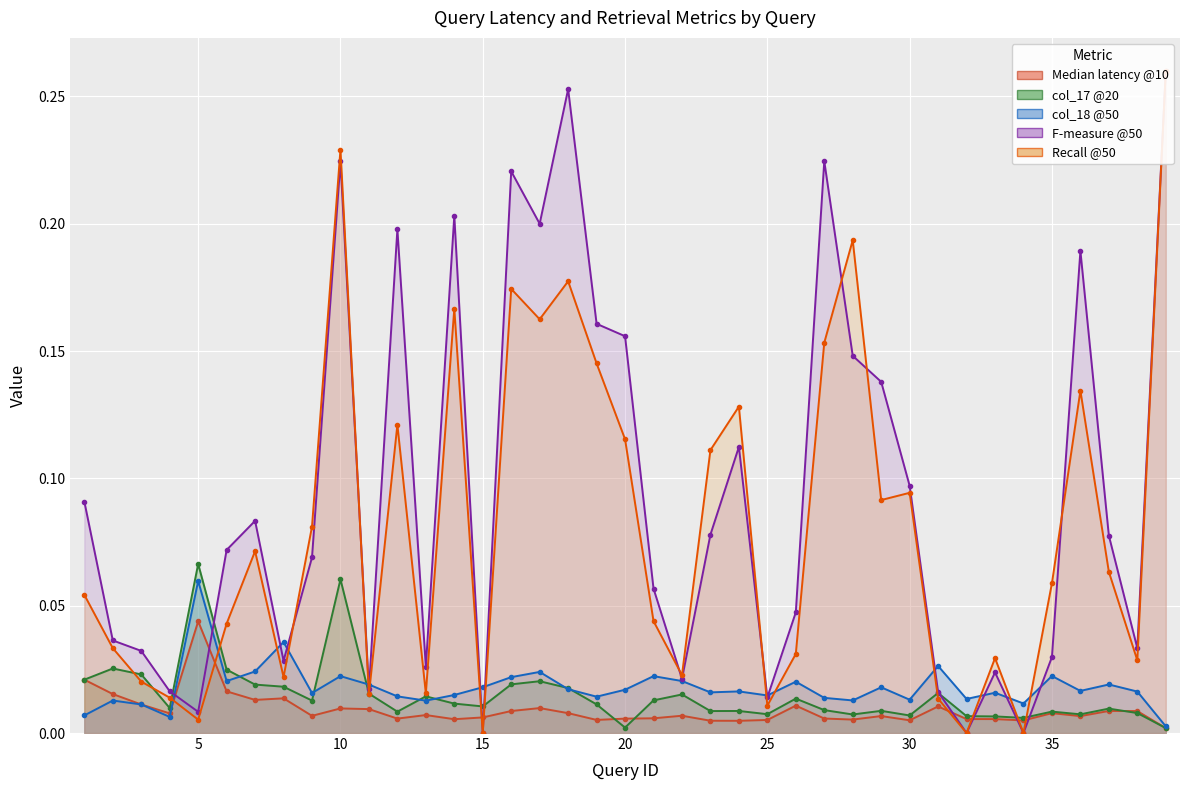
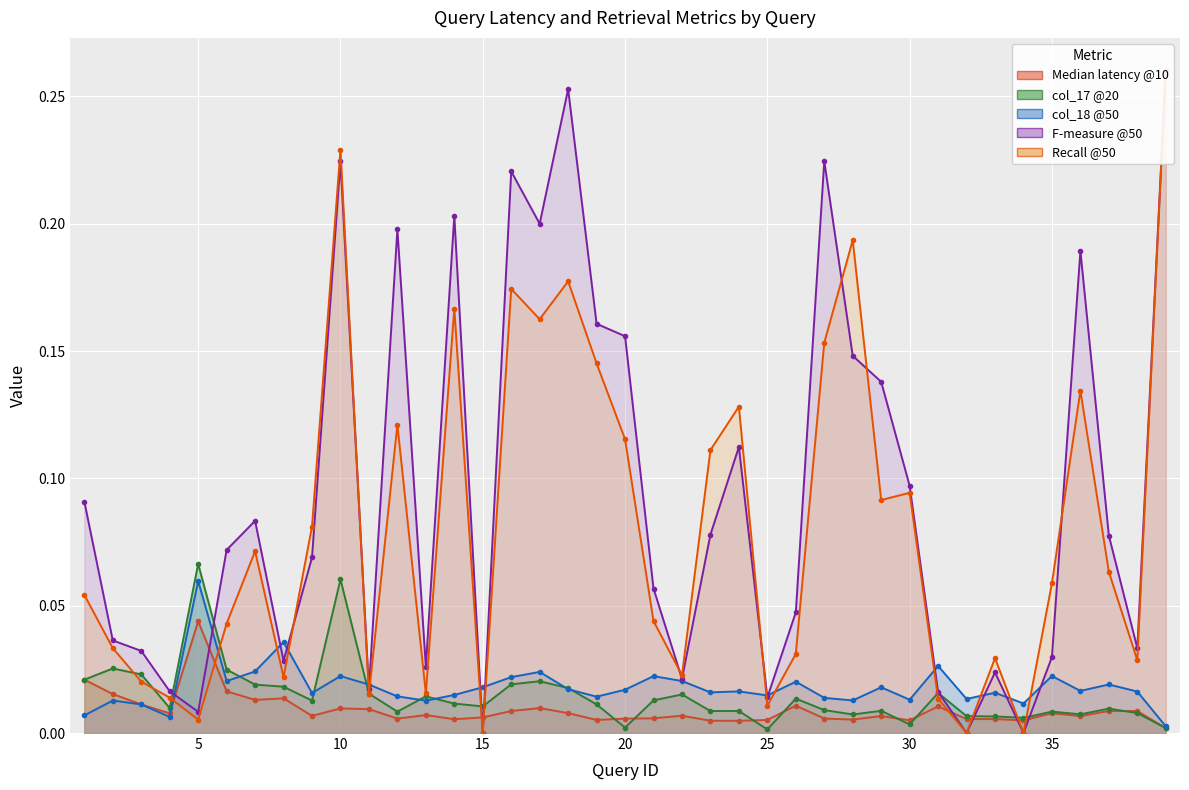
  {
    "col_17 @20": {
      "5": 0.066,
      "10": 0.060,
      "15": 0.010,
      "20": 0.002,
-     "25": 0.007,
-     "30": 0.007
+     "25": 0.001,
+     "30": 0.003
    }
  }
